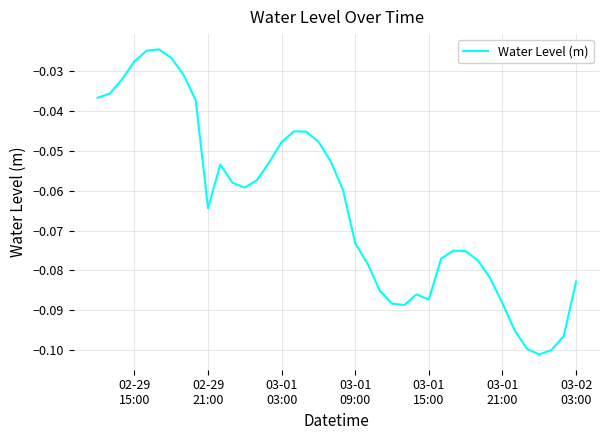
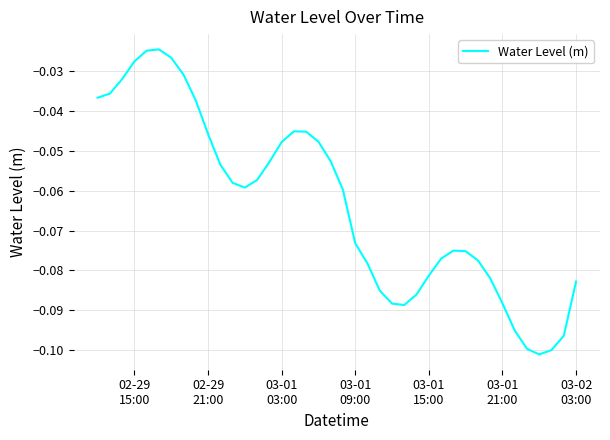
  {
    "02-29 15:00": -0.028,
-   "02-29 21:00": -0.064,
+   "02-29 21:00": -0.046,
    "03-01 03:00": -0.048,
    "03-01 09:00": -0.073,
-   "03-01 15:00": -0.087,
+   "03-01 15:00": -0.081,
    "03-01 21:00": -0.088,
    "03-02 03:00": -0.083
  }
